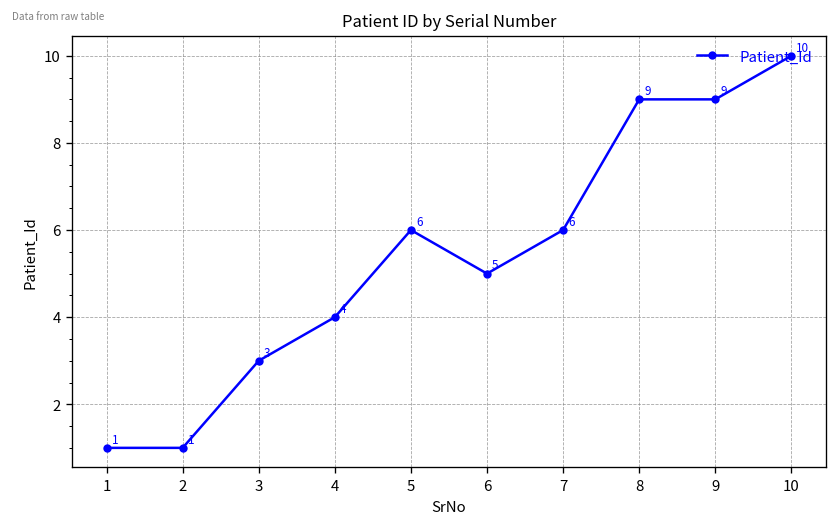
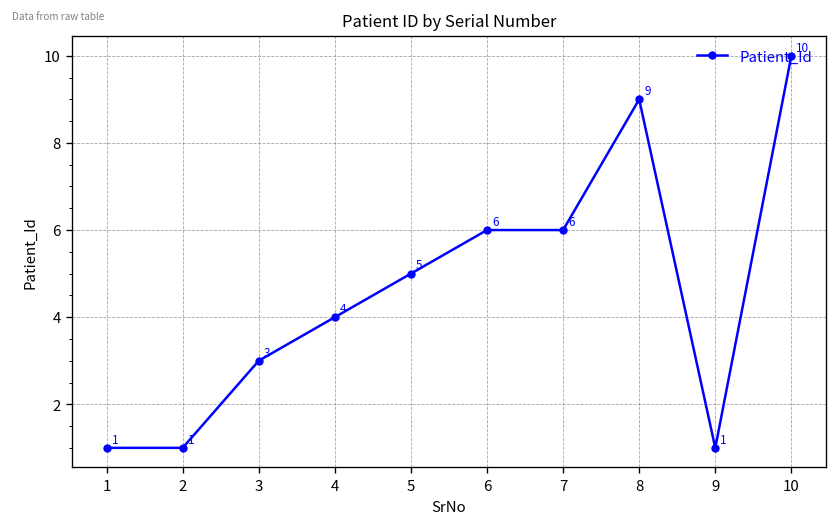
  {
    "1": 1,
    "2": 1,
    "3": 3,
    "4": 4,
-   "5": 6,
-   "6": 5,
+   "5": 5,
+   "6": 6,
    "7": 6,
    "8": 9,
-   "9": 9,
+   "9": 1,
    "10": 10
  }
